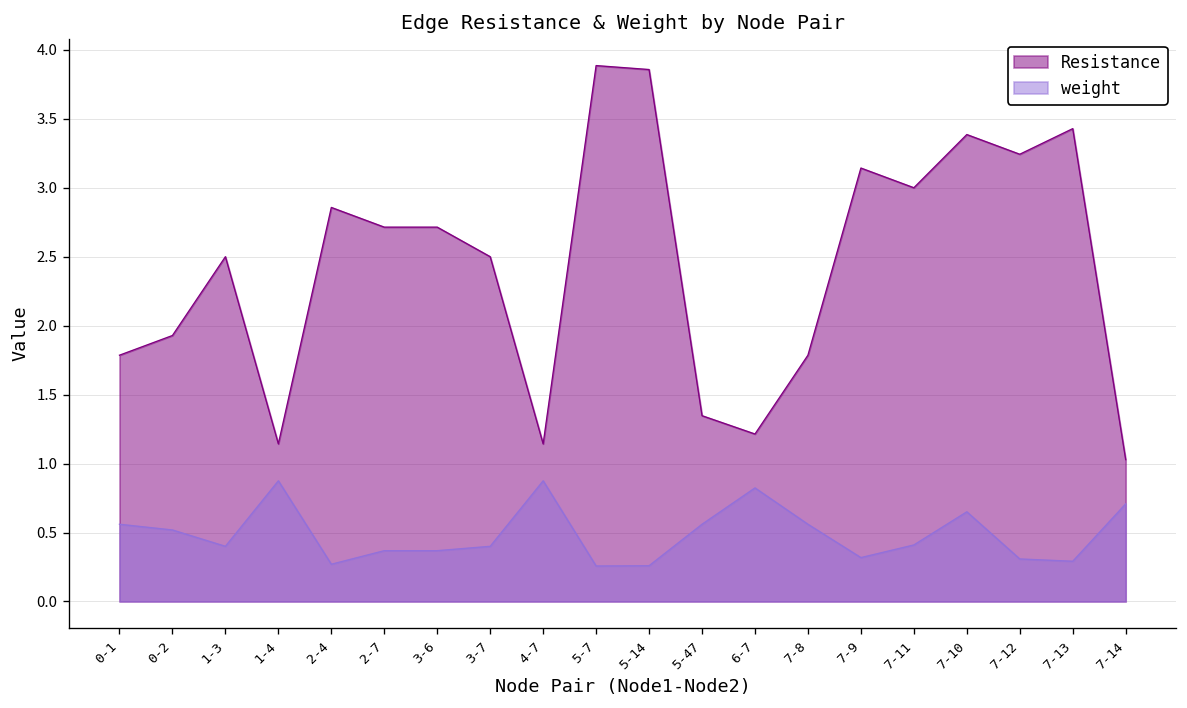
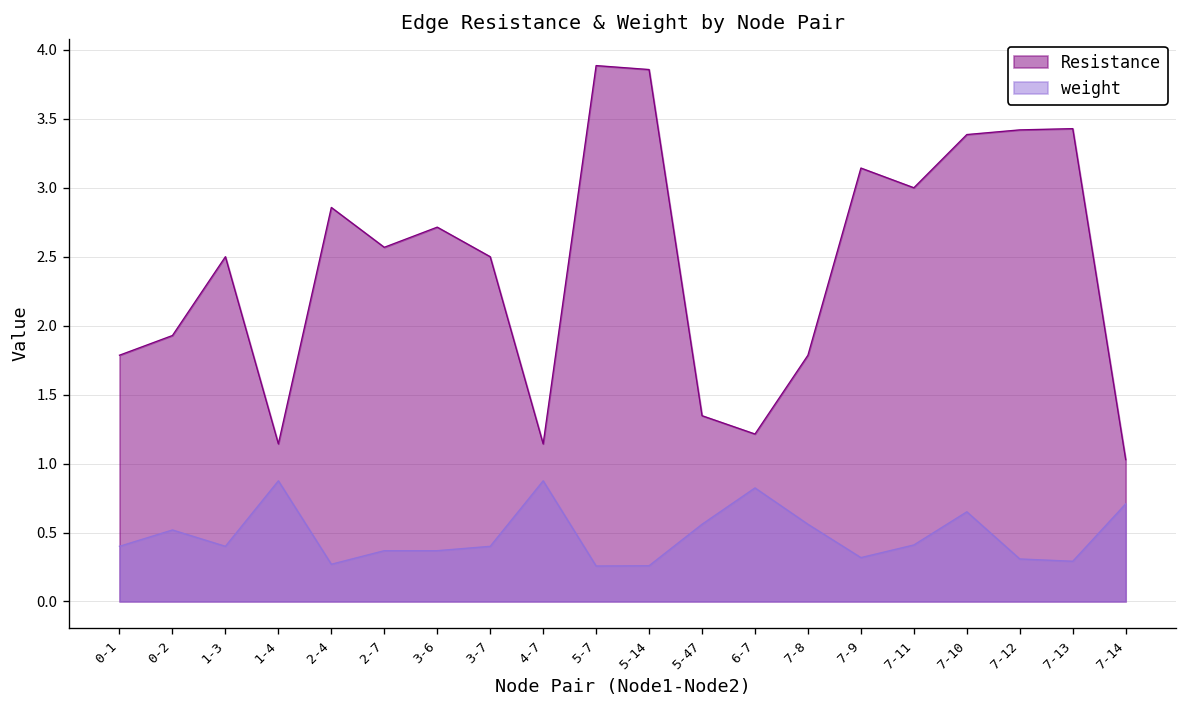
  {
    "Resistance": {
      "0-1": 1.79,
      "0-2": 1.93,
      "1-3": 2.50,
      "1-4": 1.14,
      "2-4": 2.86,
-     "2-7": 2.71,
+     "2-7": 2.57,
      "3-6": 2.71,
      "3-7": 2.50,
      "4-7": 1.14,
      "5-7": 3.89,
      "5-14": 3.86,
      "5-47": 1.35,
      "6-7": 1.21,
      "7-8": 1.79,
      "7-9": 3.14,
      "7-11": 3.00,
      "7-10": 3.39,
-     "7-12": 3.24,
+     "7-12": 3.42,
      "7-13": 3.43,
      "7-14": 1.03
    },
    "weight": {
-     "0-1": 0.56,
+     "0-1": 0.40,
      "0-2": 0.52,
      "1-3": 0.40,
      "1-4": 0.87,
      "2-4": 0.27,
      "2-7": 0.37,
      "3-6": 0.37,
      "3-7": 0.40,
      "4-7": 0.87,
      "5-7": 0.26,
      "5-14": 0.26,
      "5-47": 0.56,
      "6-7": 0.82,
      "7-8": 0.56,
      "7-9": 0.32,
      "7-11": 0.41,
      "7-10": 0.65,
      "7-12": 0.31,
      "7-13": 0.29,
      "7-14": 0.71
    }
  }
